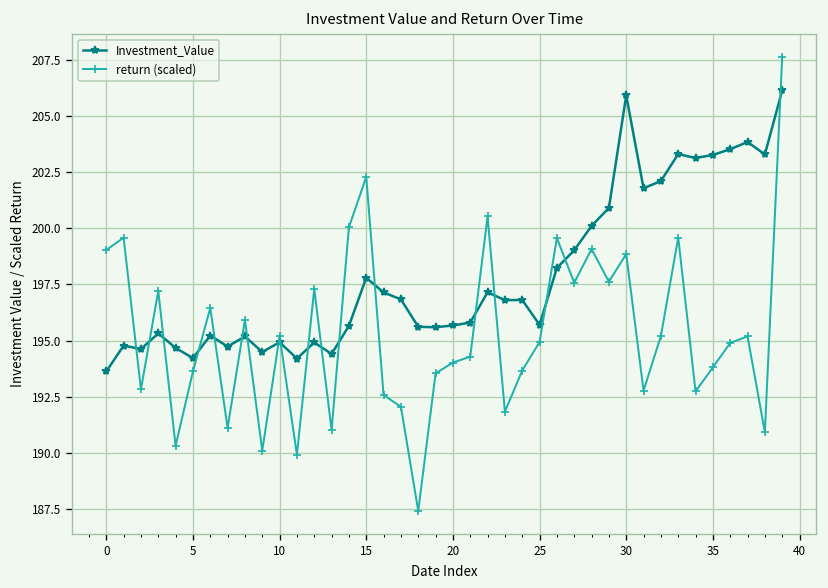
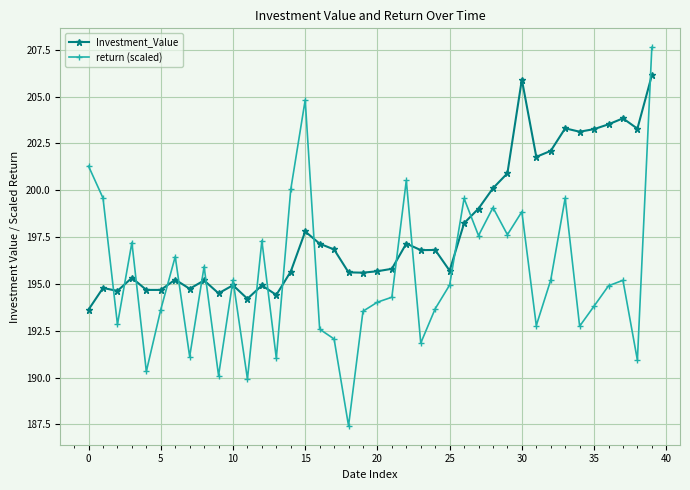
  {
    "Investment_Value": {
      "0": 193.6,
-     "5": 194.2,
+     "5": 194.7,
      "10": 194.9,
      "15": 197.8,
      "20": 195.7,
      "25": 195.7,
      "30": 205.9,
      "35": 203.3
    },
    "return (scaled)": {
-     "0": 199.0,
+     "0": 201.3,
      "5": 193.6,
      "10": 195.2,
-     "15": 202.3,
+     "15": 204.8,
      "20": 194.0,
      "25": 194.9,
      "30": 198.9,
      "35": 193.8
    }
  }
